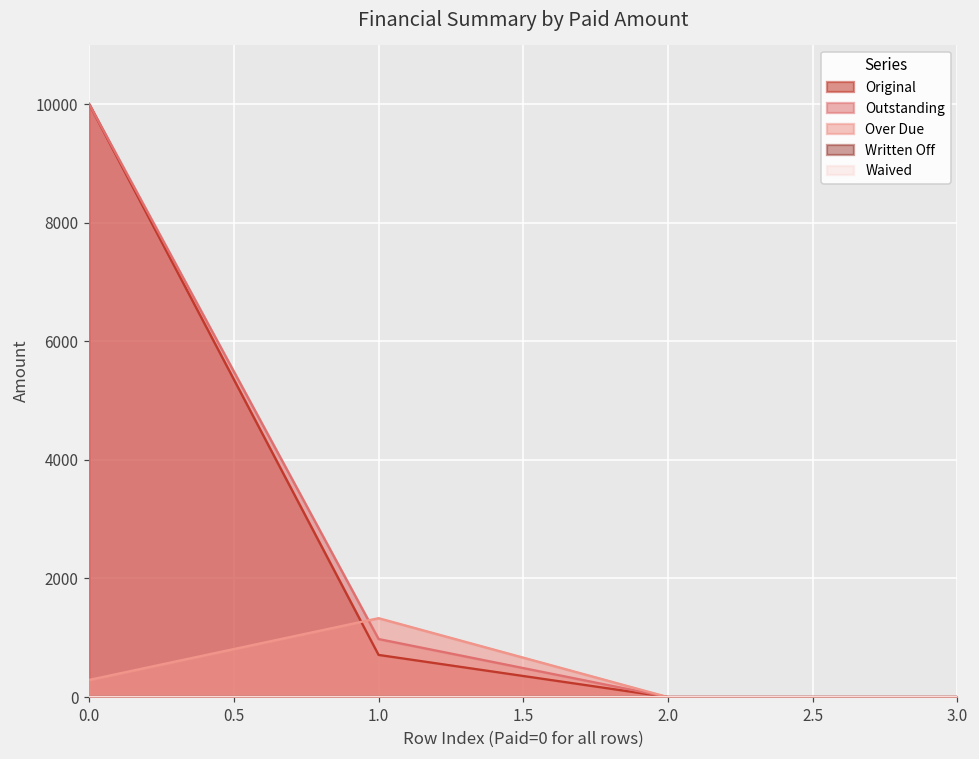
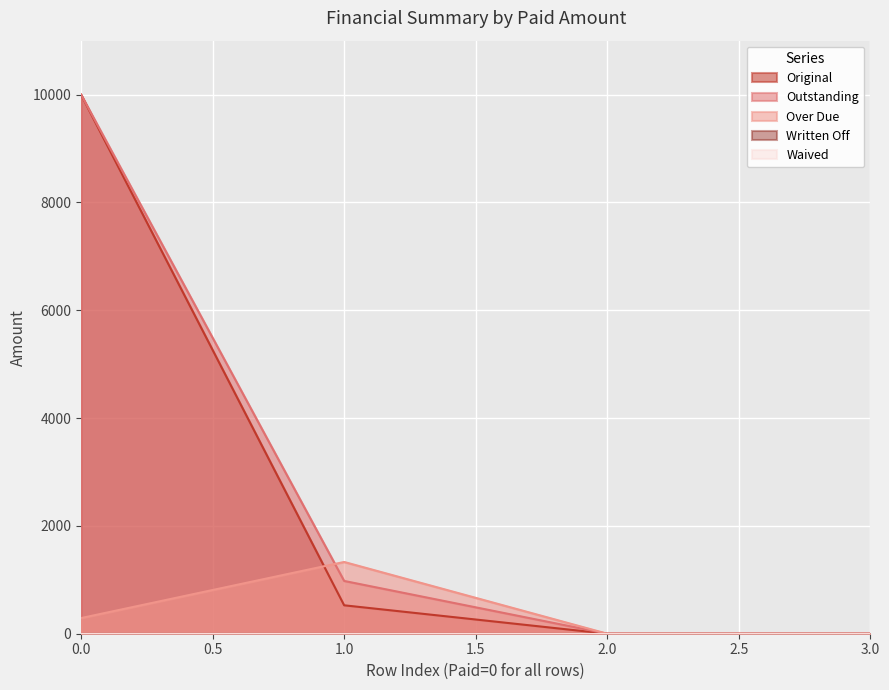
  {
    "Original": {
-     "1.0": 700
+     "1.0": 500
    },
    "Waived": {
      "0.0": 0,
      "1.0": 0
    }
  }
